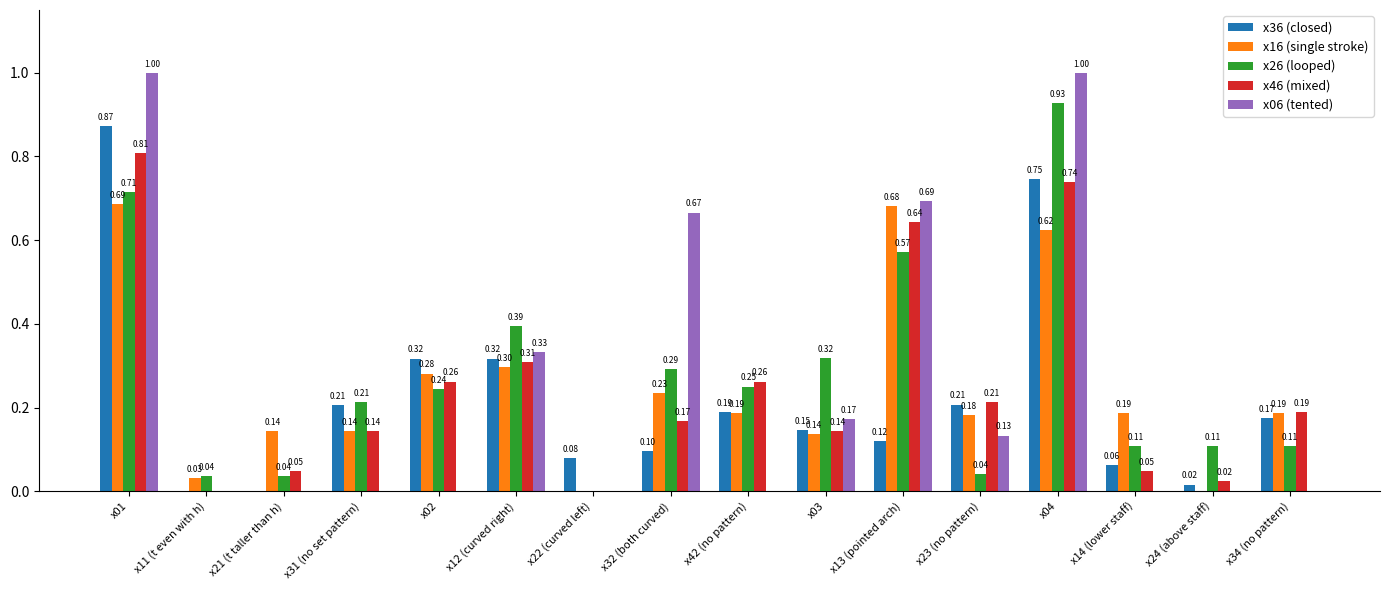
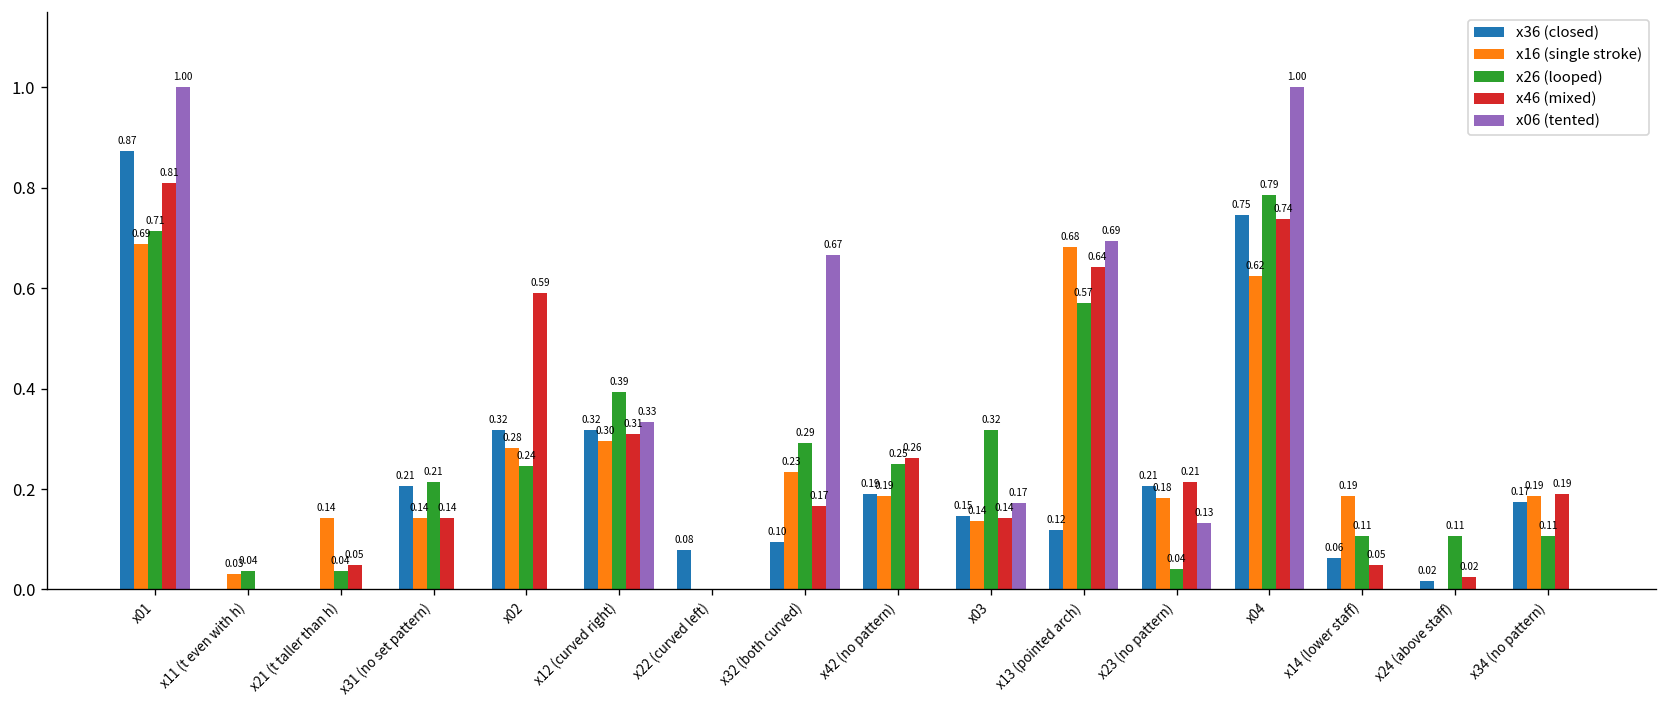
  {
    "x36 (closed)": {
      "x01": 0.87,
      "x31 (no set pattern)": 0.21,
      "x02": 0.32,
      "x12 (curved right)": 0.32,
      "x22 (curved left)": 0.08,
      "x32 (both curved)": 0.10,
      "x13 (pointed arch)": 0.12,
      "x23 (no pattern)": 0.21,
      "x04": 0.75,
      "x14 (lower staff)": 0.06,
      "x24 (above staff)": 0.02,
      "x34 (no pattern)": 0.17
    },
    "x16 (single stroke)": {
      "x01": 0.69,
      "x21 (t taller than h)": 0.14,
      "x31 (no set pattern)": 0.14,
      "x02": 0.28,
      "x12 (curved right)": 0.30,
      "x32 (both curved)": 0.23,
      "x13 (pointed arch)": 0.68,
      "x23 (no pattern)": 0.18,
      "x04": 0.62,
      "x14 (lower staff)": 0.19,
      "x34 (no pattern)": 0.19
    },
    "x26 (looped)": {
      "x01": 0.71,
      "x21 (t taller than h)": 0.04,
      "x31 (no set pattern)": 0.21,
      "x02": 0.24,
      "x12 (curved right)": 0.39,
      "x32 (both curved)": 0.29,
      "x42 (no pattern)": 0.25,
      "x03": 0.32,
      "x13 (pointed arch)": 0.57,
      "x23 (no pattern)": 0.04,
-     "x04": 0.93,
+     "x04": 0.79,
      "x14 (lower staff)": 0.11,
      "x24 (above staff)": 0.11,
      "x34 (no pattern)": 0.11
    },
    "x46 (mixed)": {
      "x01": 0.81,
      "x21 (t taller than h)": 0.05,
      "x31 (no set pattern)": 0.14,
-     "x02": 0.26,
+     "x02": 0.59,
      "x12 (curved right)": 0.31,
      "x32 (both curved)": 0.17,
      "x42 (no pattern)": 0.26,
      "x03": 0.14,
      "x13 (pointed arch)": 0.64,
      "x23 (no pattern)": 0.21,
      "x04": 0.74,
      "x14 (lower staff)": 0.05,
      "x24 (above staff)": 0.02,
      "x34 (no pattern)": 0.19
    },
    "x06 (tented)": {
      "x01": 1.00,
      "x12 (curved right)": 0.33,
      "x32 (both curved)": 0.67,
      "x03": 0.17,
      "x13 (pointed arch)": 0.69,
      "x23 (no pattern)": 0.13,
      "x04": 1.00
    }
  }
